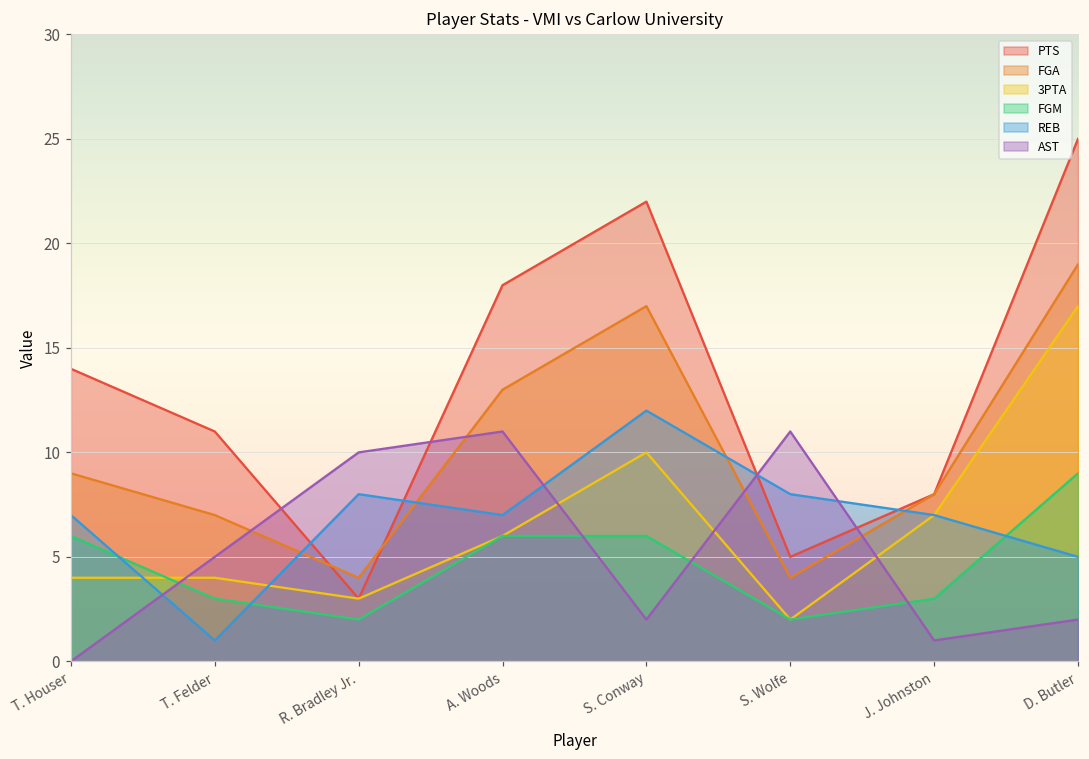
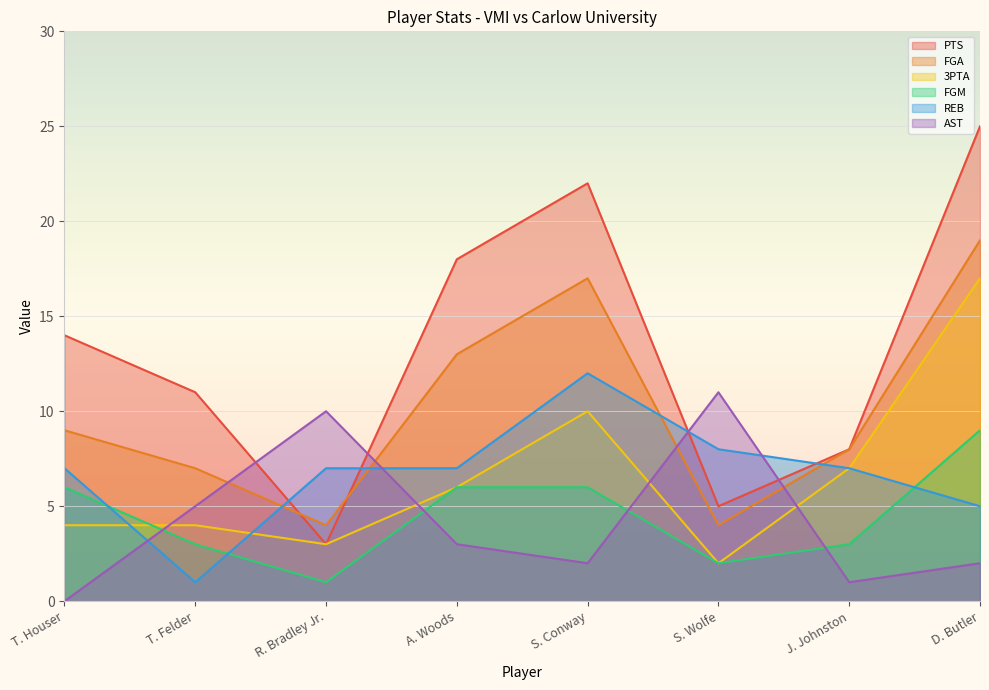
  {
    "FGM": {
      "T. Houser": 6,
      "T. Felder": 3,
-     "R. Bradley Jr.": 2,
+     "R. Bradley Jr.": 1,
      "S. Conway": 6,
      "J. Johnston": 3,
      "D. Butler": 9
    },
    "REB": {
      "T. Houser": 7,
      "T. Felder": 1,
-     "R. Bradley Jr.": 8,
+     "R. Bradley Jr.": 7,
      "A. Woods": 7,
      "S. Conway": 12,
      "S. Wolfe": 8,
      "D. Butler": 5
    },
    "AST": {
      "T. Houser": 0,
      "T. Felder": 5,
      "R. Bradley Jr.": 10,
-     "A. Woods": 11,
+     "A. Woods": 3,
      "S. Conway": 2,
      "S. Wolfe": 11,
      "J. Johnston": 1,
      "D. Butler": 2
    }
  }
